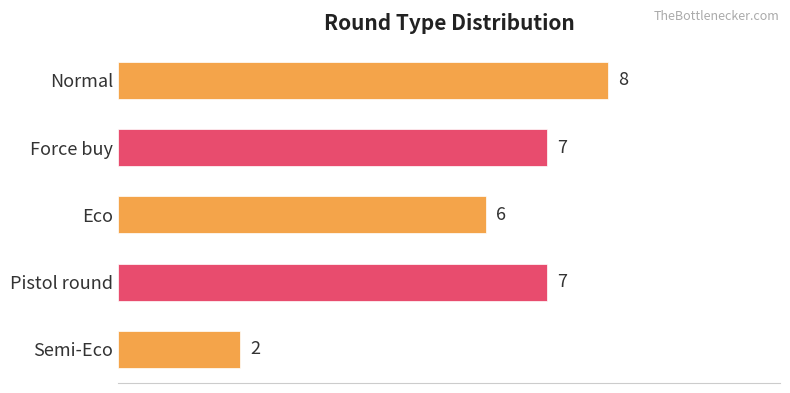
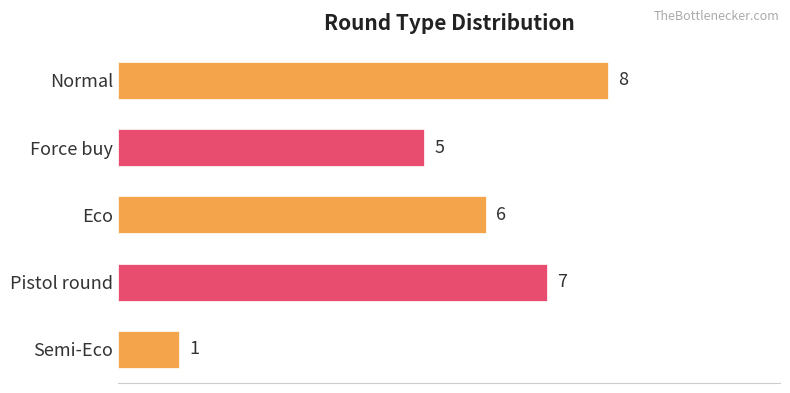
  {
    "Normal": 8,
-   "Force buy": 7,
+   "Force buy": 5,
    "Eco": 6,
    "Pistol round": 7,
-   "Semi-Eco": 2
+   "Semi-Eco": 1
  }
